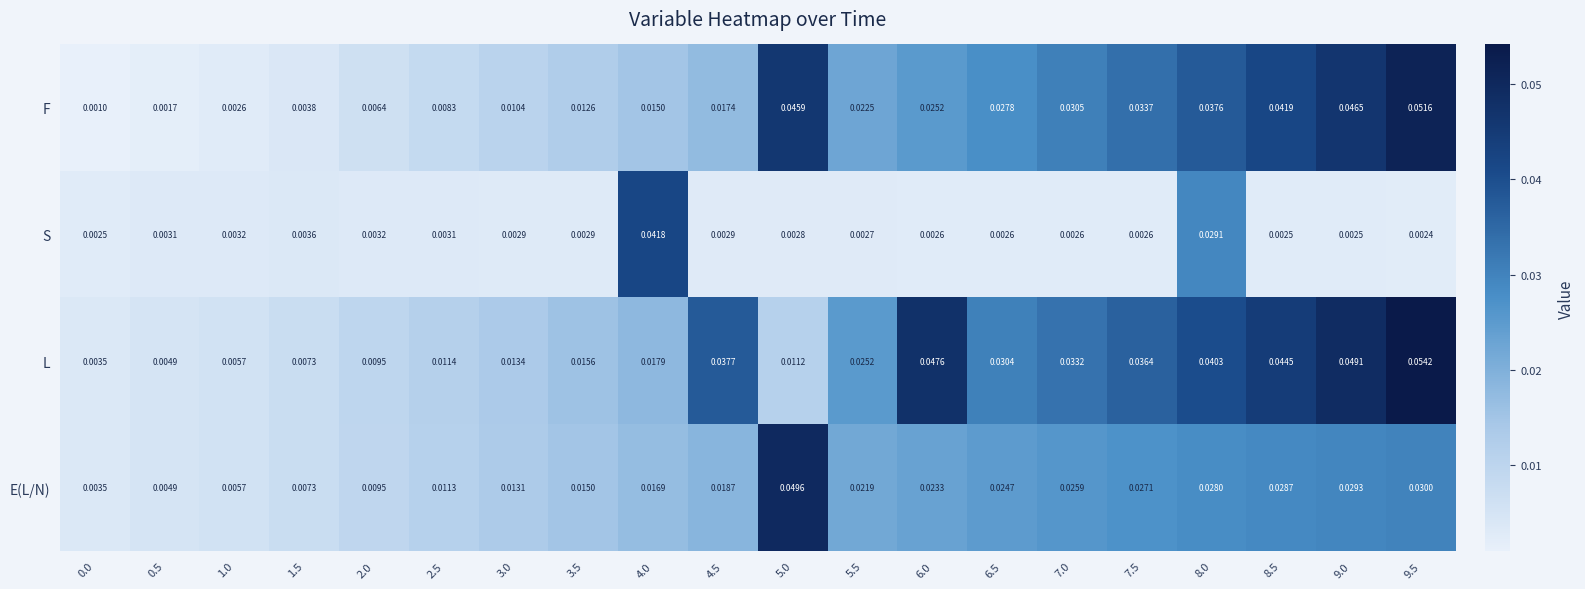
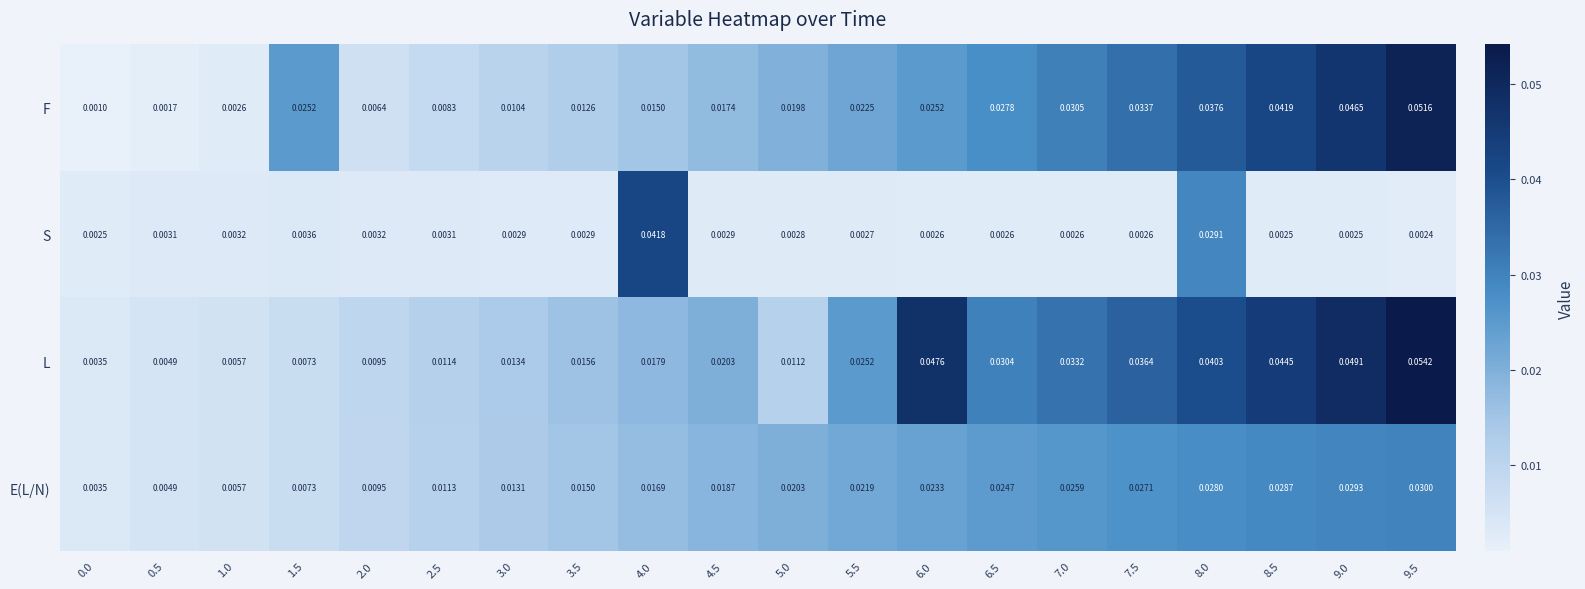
  {
    "F": {
      "0.0": 0.0010,
      "0.5": 0.0017,
      "1.0": 0.0026,
-     "1.5": 0.0038,
+     "1.5": 0.0252,
      "2.0": 0.0064,
      "2.5": 0.0083,
      "3.0": 0.0104,
      "3.5": 0.0126,
      "4.0": 0.0150,
      "4.5": 0.0174,
-     "5.0": 0.0459,
+     "5.0": 0.0198,
      "5.5": 0.0225,
      "6.0": 0.0252,
      "6.5": 0.0278,
      "7.0": 0.0305,
      "7.5": 0.0337,
      "8.0": 0.0376,
      "8.5": 0.0419,
      "9.0": 0.0465,
      "9.5": 0.0516
    },
    "S": {
      "0.0": 0.0025,
      "0.5": 0.0031,
      "1.0": 0.0032,
      "1.5": 0.0036,
      "2.0": 0.0032,
      "2.5": 0.0031,
      "3.0": 0.0029,
      "3.5": 0.0029,
      "4.0": 0.0418,
      "4.5": 0.0029,
      "5.0": 0.0028,
      "5.5": 0.0027,
      "6.0": 0.0026,
      "6.5": 0.0026,
      "7.0": 0.0026,
      "7.5": 0.0026,
      "8.0": 0.0291,
      "8.5": 0.0025,
      "9.0": 0.0025,
      "9.5": 0.0024
    },
    "L": {
      "0.0": 0.0035,
      "0.5": 0.0049,
      "1.0": 0.0057,
      "1.5": 0.0073,
      "2.0": 0.0095,
      "2.5": 0.0114,
      "3.0": 0.0134,
      "3.5": 0.0156,
      "4.0": 0.0179,
-     "4.5": 0.0377,
+     "4.5": 0.0203,
      "5.0": 0.0112,
      "5.5": 0.0252,
      "6.0": 0.0476,
      "6.5": 0.0304,
      "7.0": 0.0332,
      "7.5": 0.0364,
      "8.0": 0.0403,
      "8.5": 0.0445,
      "9.0": 0.0491,
      "9.5": 0.0542
    },
    "E(L/N)": {
      "0.0": 0.0035,
      "0.5": 0.0049,
      "1.0": 0.0057,
      "1.5": 0.0073,
      "2.0": 0.0095,
      "2.5": 0.0113,
      "3.0": 0.0131,
      "3.5": 0.0150,
      "4.0": 0.0169,
      "4.5": 0.0187,
-     "5.0": 0.0496,
+     "5.0": 0.0203,
      "5.5": 0.0219,
      "6.0": 0.0233,
      "6.5": 0.0247,
      "7.0": 0.0259,
      "7.5": 0.0271,
      "8.0": 0.0280,
      "8.5": 0.0287,
      "9.0": 0.0293,
      "9.5": 0.0300
    }
  }
